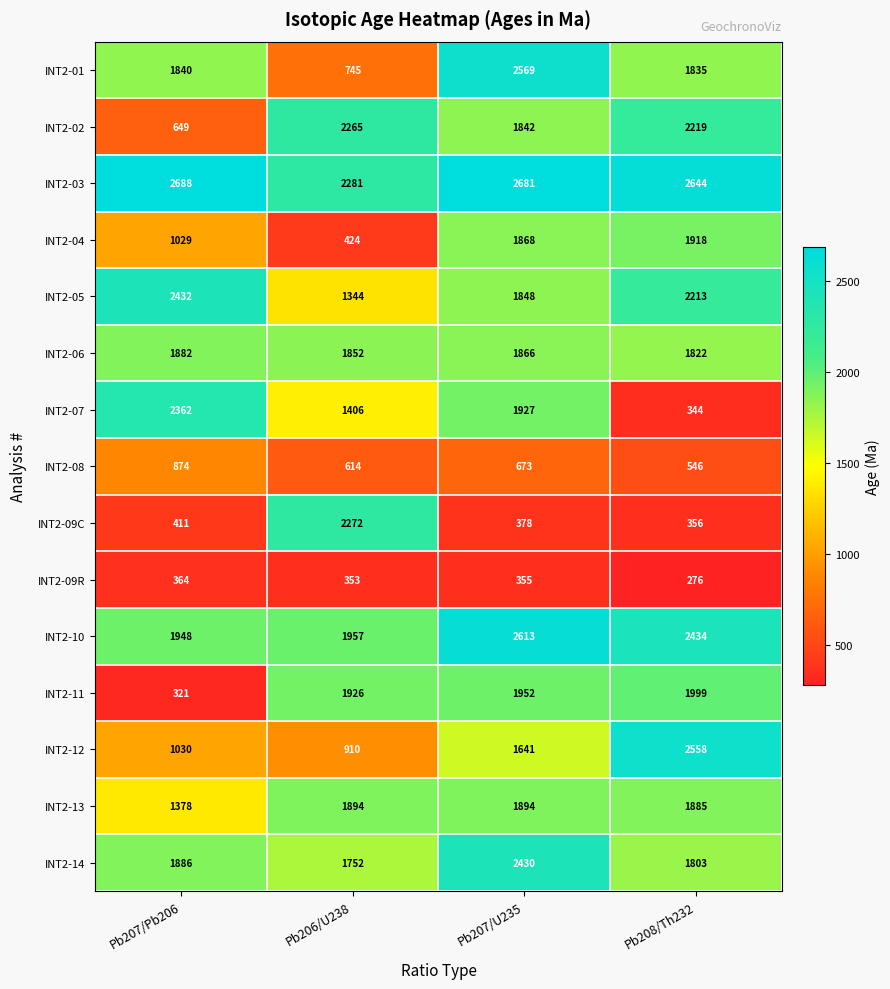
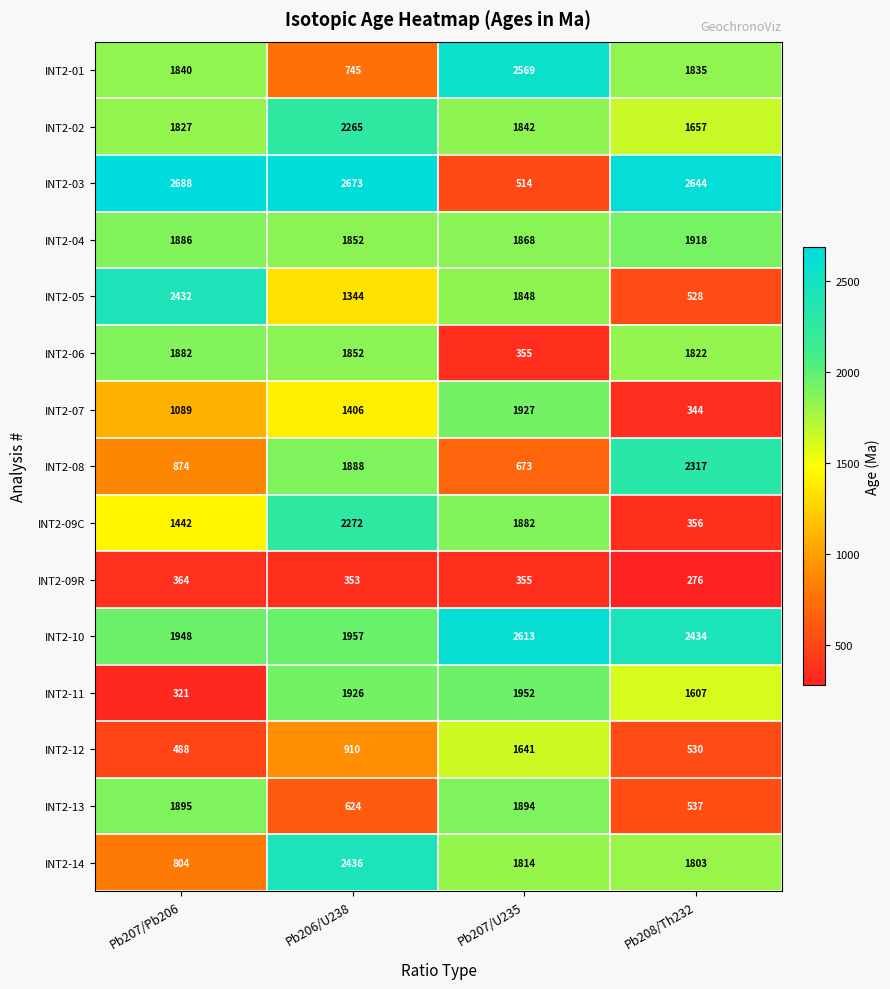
  {
    "INT2-01": {
      "Pb207/Pb206": 1840,
      "Pb206/U238": 745,
      "Pb207/U235": 2569,
      "Pb208/Th232": 1835
    },
    "INT2-02": {
-     "Pb207/Pb206": 649,
+     "Pb207/Pb206": 1827,
      "Pb206/U238": 2265,
      "Pb207/U235": 1842,
-     "Pb208/Th232": 2219
+     "Pb208/Th232": 1657
    },
    "INT2-03": {
      "Pb207/Pb206": 2688,
-     "Pb206/U238": 2281,
-     "Pb207/U235": 2681,
+     "Pb206/U238": 2673,
+     "Pb207/U235": 514,
      "Pb208/Th232": 2644
    },
    "INT2-04": {
-     "Pb207/Pb206": 1029,
-     "Pb206/U238": 424,
+     "Pb207/Pb206": 1886,
+     "Pb206/U238": 1852,
      "Pb207/U235": 1868,
      "Pb208/Th232": 1918
    },
    "INT2-05": {
      "Pb207/Pb206": 2432,
      "Pb206/U238": 1344,
      "Pb207/U235": 1848,
-     "Pb208/Th232": 2213
+     "Pb208/Th232": 528
    },
    "INT2-06": {
      "Pb207/Pb206": 1882,
      "Pb206/U238": 1852,
-     "Pb207/U235": 1866,
+     "Pb207/U235": 355,
      "Pb208/Th232": 1822
    },
    "INT2-07": {
-     "Pb207/Pb206": 2362,
+     "Pb207/Pb206": 1089,
      "Pb206/U238": 1406,
      "Pb207/U235": 1927,
      "Pb208/Th232": 344
    },
    "INT2-08": {
      "Pb207/Pb206": 874,
-     "Pb206/U238": 614,
+     "Pb206/U238": 1888,
      "Pb207/U235": 673,
-     "Pb208/Th232": 546
+     "Pb208/Th232": 2317
    },
    "INT2-09C": {
-     "Pb207/Pb206": 411,
+     "Pb207/Pb206": 1442,
      "Pb206/U238": 2272,
-     "Pb207/U235": 378,
+     "Pb207/U235": 1882,
      "Pb208/Th232": 356
    },
    "INT2-09R": {
      "Pb207/Pb206": 364,
      "Pb206/U238": 353,
      "Pb207/U235": 355,
      "Pb208/Th232": 276
    },
    "INT2-10": {
      "Pb207/Pb206": 1948,
      "Pb206/U238": 1957,
      "Pb207/U235": 2613,
      "Pb208/Th232": 2434
    },
    "INT2-11": {
      "Pb207/Pb206": 321,
      "Pb206/U238": 1926,
      "Pb207/U235": 1952,
-     "Pb208/Th232": 1999
+     "Pb208/Th232": 1607
    },
    "INT2-12": {
-     "Pb207/Pb206": 1030,
+     "Pb207/Pb206": 488,
      "Pb206/U238": 910,
      "Pb207/U235": 1641,
-     "Pb208/Th232": 2558
+     "Pb208/Th232": 530
    },
    "INT2-13": {
-     "Pb207/Pb206": 1378,
-     "Pb206/U238": 1894,
+     "Pb207/Pb206": 1895,
+     "Pb206/U238": 624,
      "Pb207/U235": 1894,
-     "Pb208/Th232": 1885
+     "Pb208/Th232": 537
    },
    "INT2-14": {
-     "Pb207/Pb206": 1886,
-     "Pb206/U238": 1752,
-     "Pb207/U235": 2430,
+     "Pb207/Pb206": 804,
+     "Pb206/U238": 2436,
+     "Pb207/U235": 1814,
      "Pb208/Th232": 1803
    }
  }
